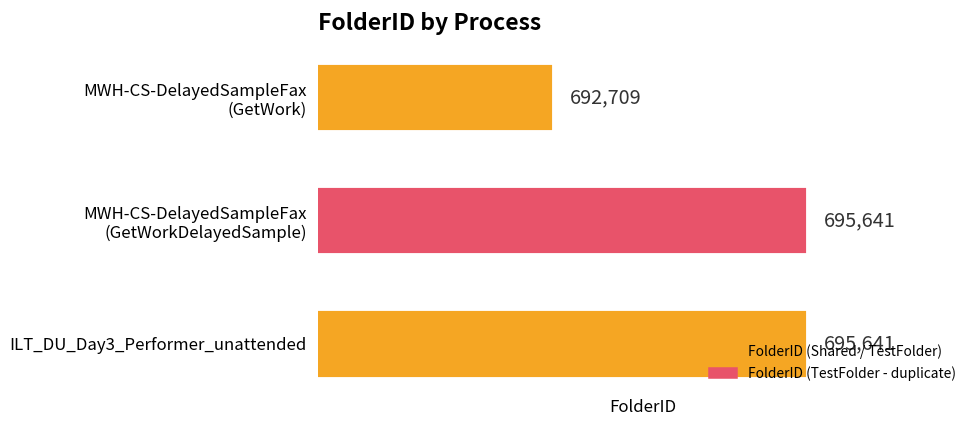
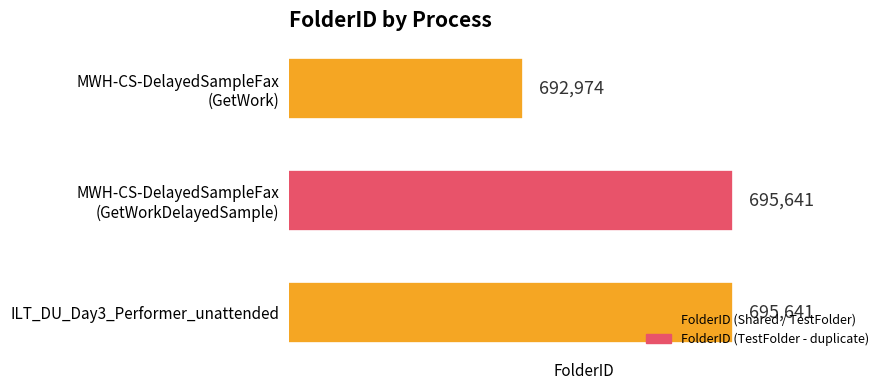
  {
-   "MWH-CS-DelayedSampleFax (GetWork)": "692,709",
+   "MWH-CS-DelayedSampleFax (GetWork)": "692,974",
    "MWH-CS-DelayedSampleFax (GetWorkDelayedSample)": "695,641",
    "ILT_DU_Day3_Performer_unattended": "695,641"
  }
